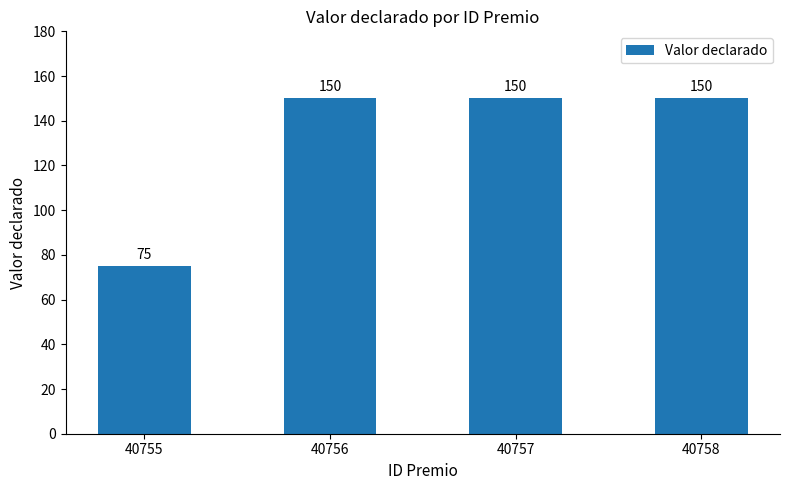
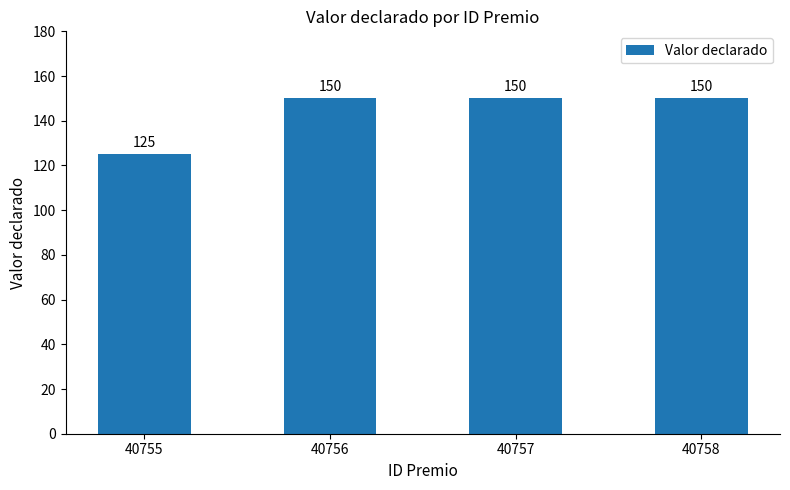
  {
-   "40755": 75,
+   "40755": 125,
    "40756": 150,
    "40757": 150,
    "40758": 150
  }
